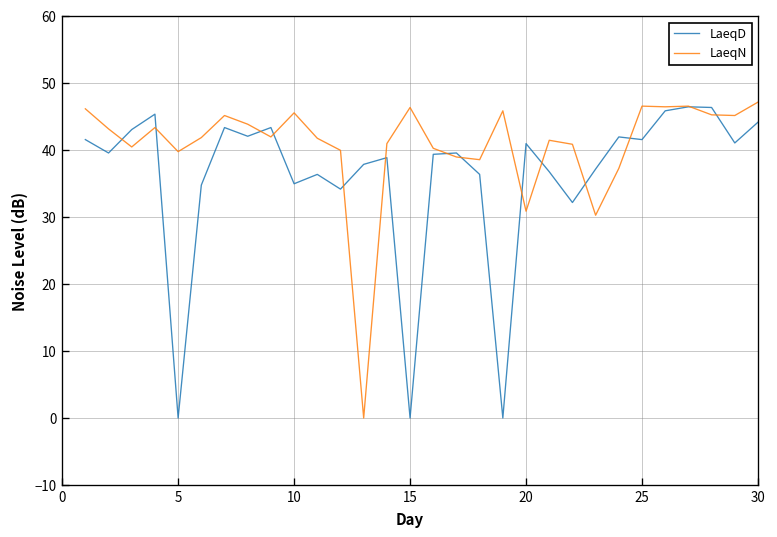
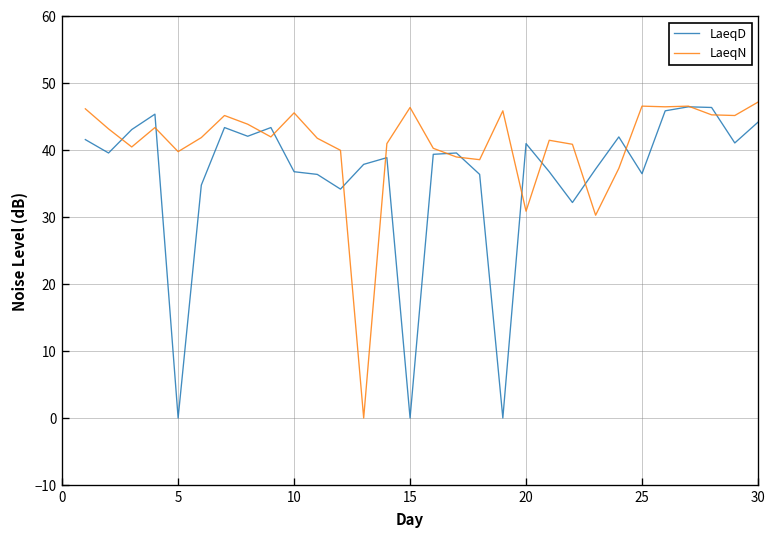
  {
    "LaeqD": {
      "5": 0,
-     "10": 35,
+     "10": 37,
      "15": 0,
      "20": 41,
-     "25": 42,
+     "25": 37,
      "30": 44
    },
    "LaeqN": {
      "5": 40,
      "10": 46,
      "15": 46,
      "20": 31,
      "25": 47,
      "30": 47
    }
  }
